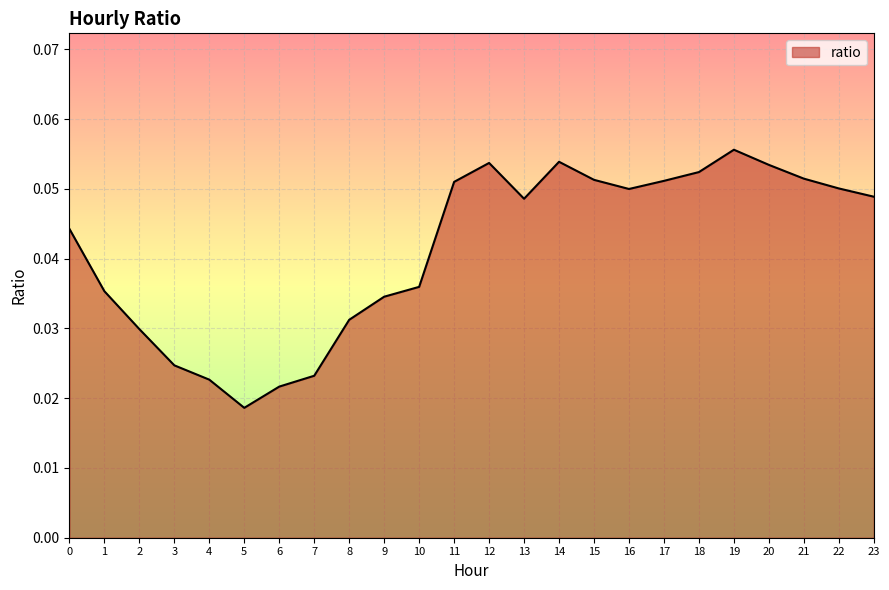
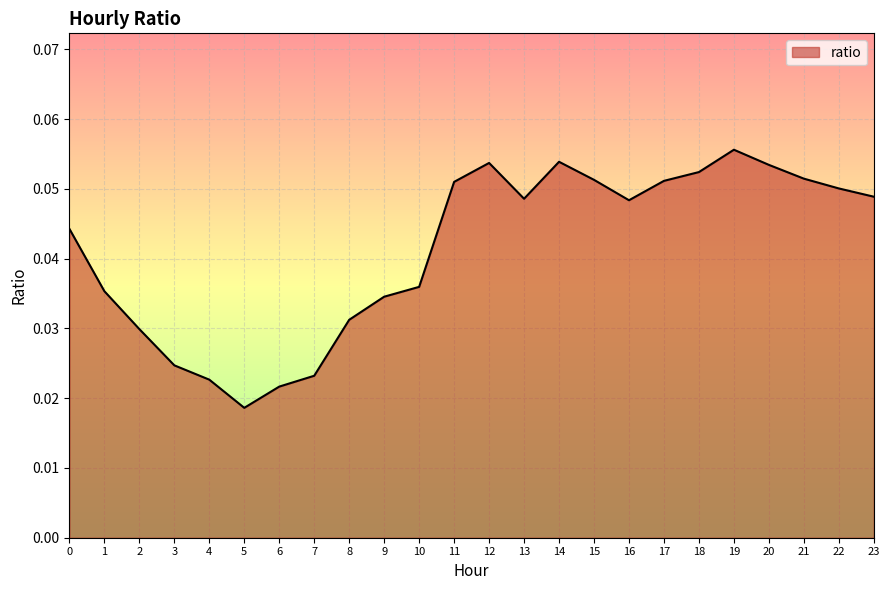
  {
    "0": 0.044,
    "1": 0.035,
    "2": 0.030,
    "3": 0.025,
    "4": 0.023,
    "5": 0.019,
    "6": 0.022,
    "7": 0.023,
    "8": 0.031,
    "9": 0.035,
    "10": 0.036,
    "11": 0.051,
    "12": 0.054,
    "13": 0.049,
    "14": 0.054,
    "15": 0.051,
-   "16": 0.050,
+   "16": 0.048,
    "17": 0.051,
    "18": 0.052,
    "19": 0.056,
    "20": 0.053,
    "21": 0.051,
    "22": 0.050,
    "23": 0.049
  }
